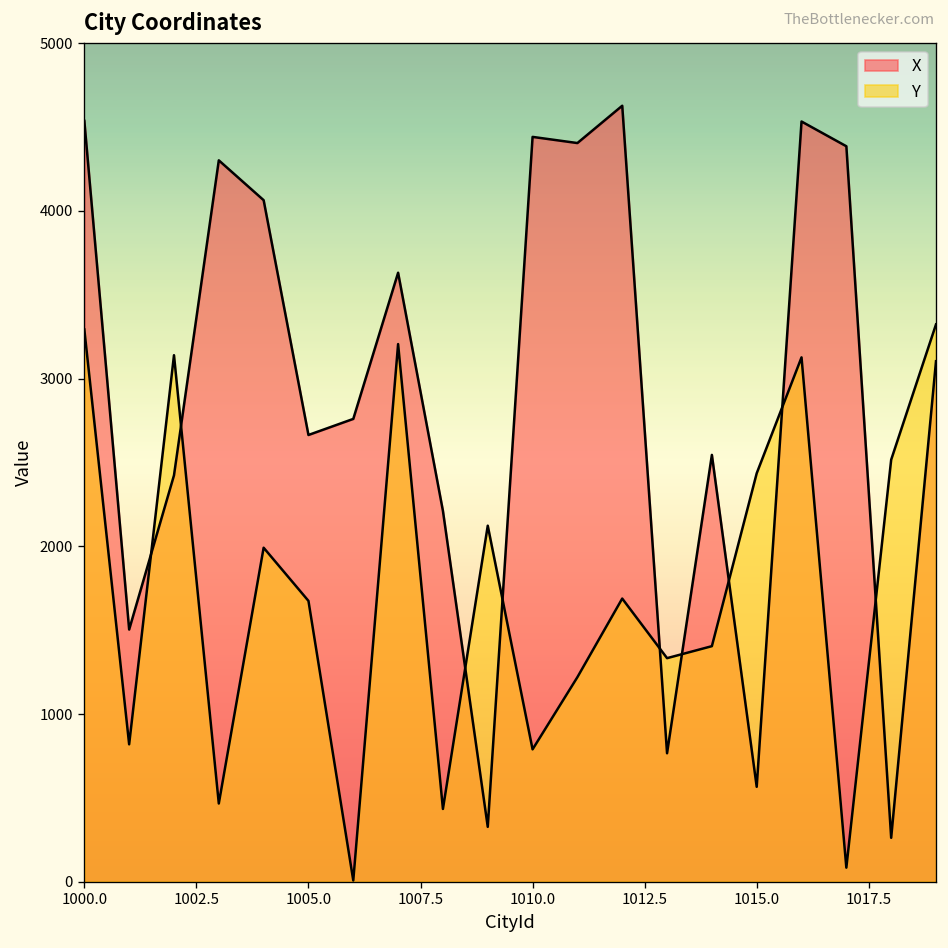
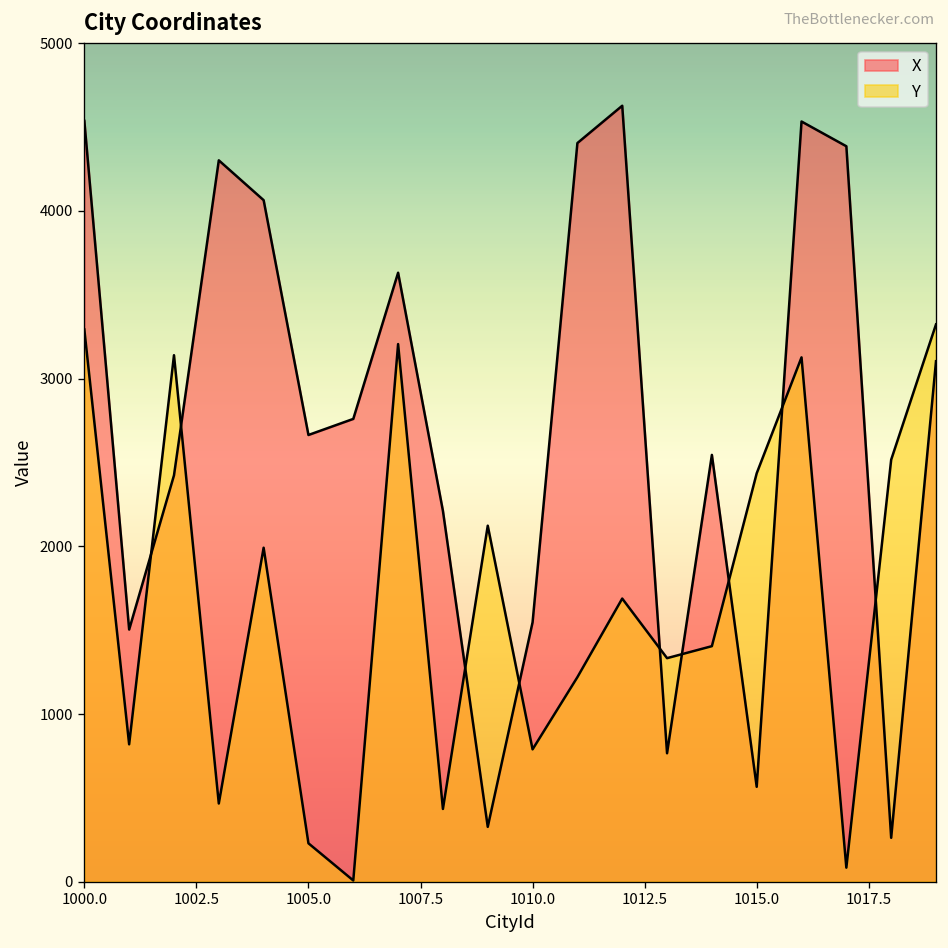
  {
    "X": {
      "1000.0": 4540,
      "1005.0": 2660,
-     "1010.0": 4440,
+     "1010.0": 1550,
      "1015.0": 570
    },
    "Y": {
      "1000.0": 3290,
-     "1005.0": 1670,
+     "1005.0": 230,
      "1010.0": 790,
      "1015.0": 2440
    }
  }
